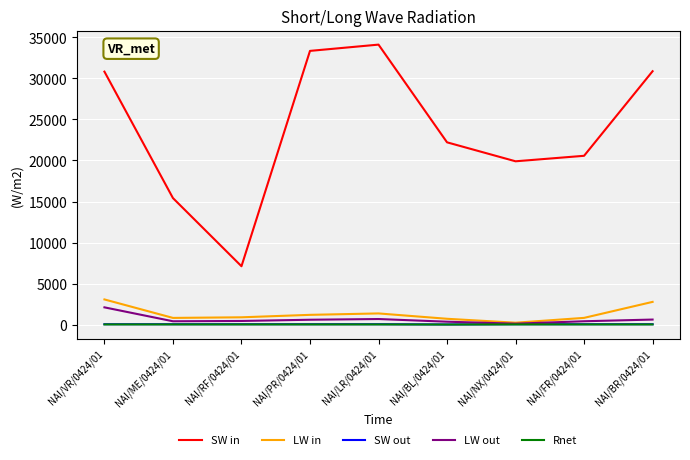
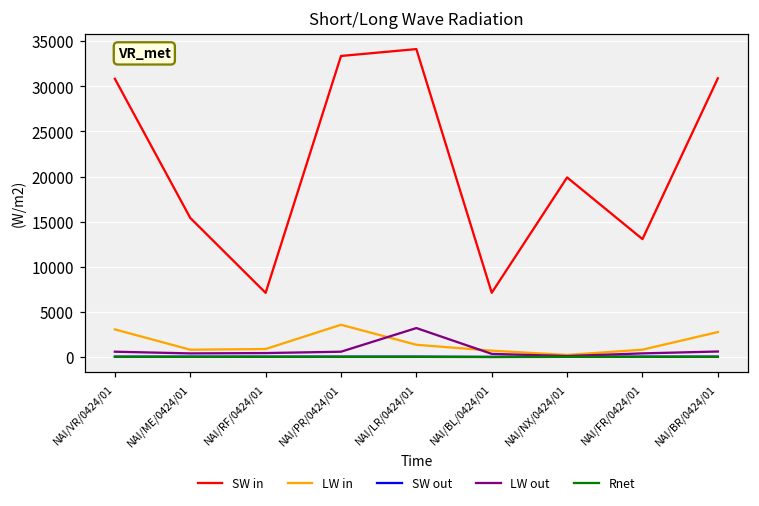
  {
    "SW in": {
      "NAI/VR/0424/01": 31000,
      "NAI/ME/0424/01": 15000,
      "NAI/RF/0424/01": 7000,
      "NAI/PR/0424/01": 33000,
      "NAI/LR/0424/01": 34000,
-     "NAI/BL/0424/01": 22000,
+     "NAI/BL/0424/01": 7000,
      "NAI/NX/0424/01": 20000,
-     "NAI/FR/0424/01": 21000,
+     "NAI/FR/0424/01": 13000,
      "NAI/BR/0424/01": 31000
    },
    "LW in": {
      "NAI/VR/0424/01": 3000,
      "NAI/ME/0424/01": 1000,
      "NAI/RF/0424/01": 1000,
-     "NAI/PR/0424/01": 1000,
+     "NAI/PR/0424/01": 4000,
      "NAI/LR/0424/01": 1000,
      "NAI/BL/0424/01": 1000,
      "NAI/FR/0424/01": 1000,
      "NAI/BR/0424/01": 3000
    },
    "Rnet": {
      "NAI/VR/0424/01": 0,
      "NAI/ME/0424/01": 0,
      "NAI/RF/0424/01": 0,
      "NAI/PR/0424/01": 0,
      "NAI/LR/0424/01": 0,
      "NAI/BL/0424/01": 0,
      "NAI/FR/0424/01": 0,
      "NAI/BR/0424/01": 0
    },
    "LW out": {
-     "NAI/VR/0424/01": 2000,
+     "NAI/VR/0424/01": 1000,
      "NAI/ME/0424/01": 0,
      "NAI/RF/0424/01": 0,
      "NAI/PR/0424/01": 1000,
-     "NAI/LR/0424/01": 1000,
+     "NAI/LR/0424/01": 3000,
      "NAI/BL/0424/01": 0,
      "NAI/FR/0424/01": 0,
      "NAI/BR/0424/01": 1000
    }
  }
